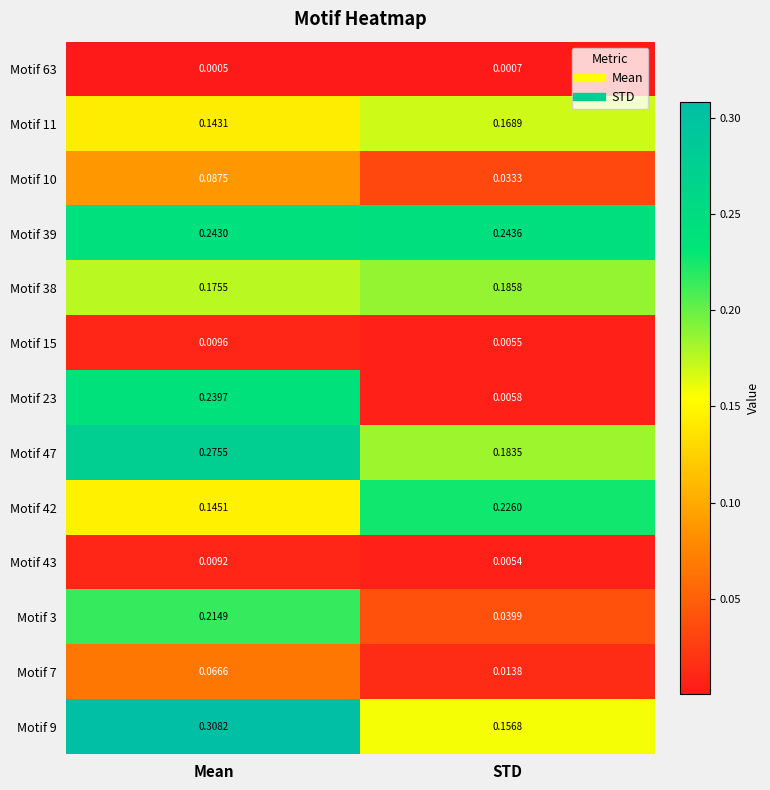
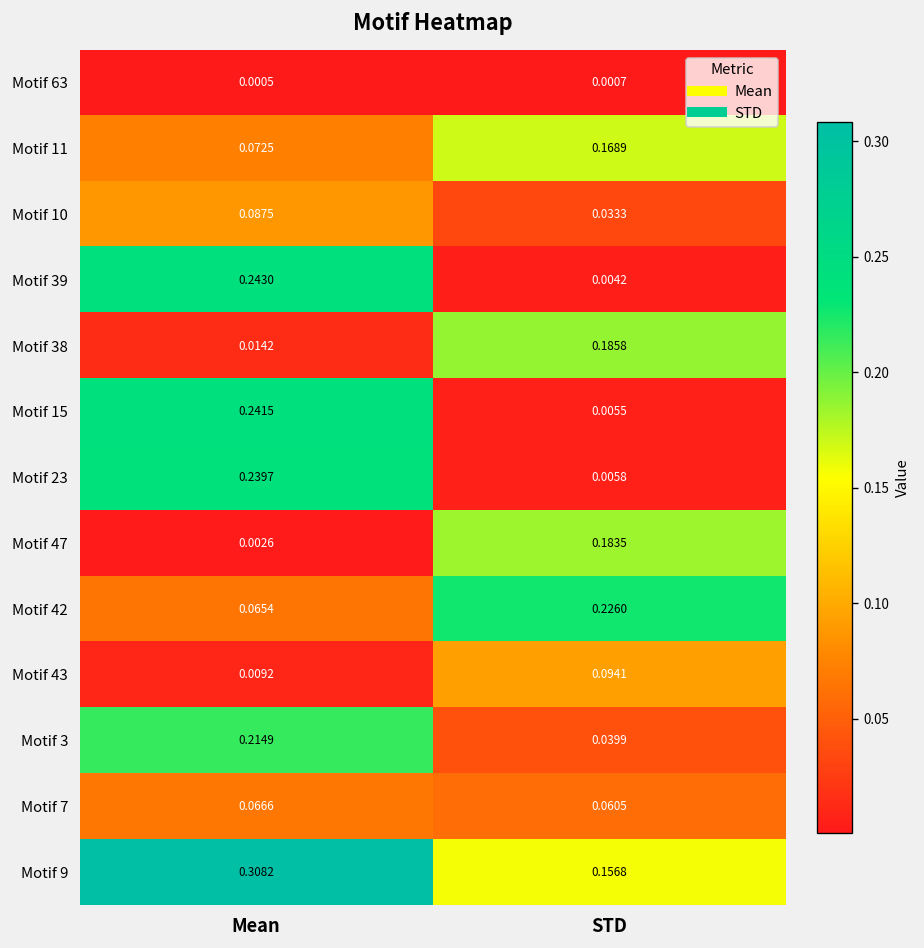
  {
    "Motif 63": {
      "Mean": 0.0005,
      "STD": 0.0007
    },
    "Motif 11": {
-     "Mean": 0.1431,
+     "Mean": 0.0725,
      "STD": 0.1689
    },
    "Motif 10": {
      "Mean": 0.0875,
      "STD": 0.0333
    },
    "Motif 39": {
      "Mean": 0.2430,
-     "STD": 0.2436
+     "STD": 0.0042
    },
    "Motif 38": {
-     "Mean": 0.1755,
+     "Mean": 0.0142,
      "STD": 0.1858
    },
    "Motif 15": {
-     "Mean": 0.0096,
+     "Mean": 0.2415,
      "STD": 0.0055
    },
    "Motif 23": {
      "Mean": 0.2397,
      "STD": 0.0058
    },
    "Motif 47": {
-     "Mean": 0.2755,
+     "Mean": 0.0026,
      "STD": 0.1835
    },
    "Motif 42": {
-     "Mean": 0.1451,
+     "Mean": 0.0654,
      "STD": 0.2260
    },
    "Motif 43": {
      "Mean": 0.0092,
-     "STD": 0.0054
+     "STD": 0.0941
    },
    "Motif 3": {
      "Mean": 0.2149,
      "STD": 0.0399
    },
    "Motif 7": {
      "Mean": 0.0666,
-     "STD": 0.0138
+     "STD": 0.0605
    },
    "Motif 9": {
      "Mean": 0.3082,
      "STD": 0.1568
    }
  }
